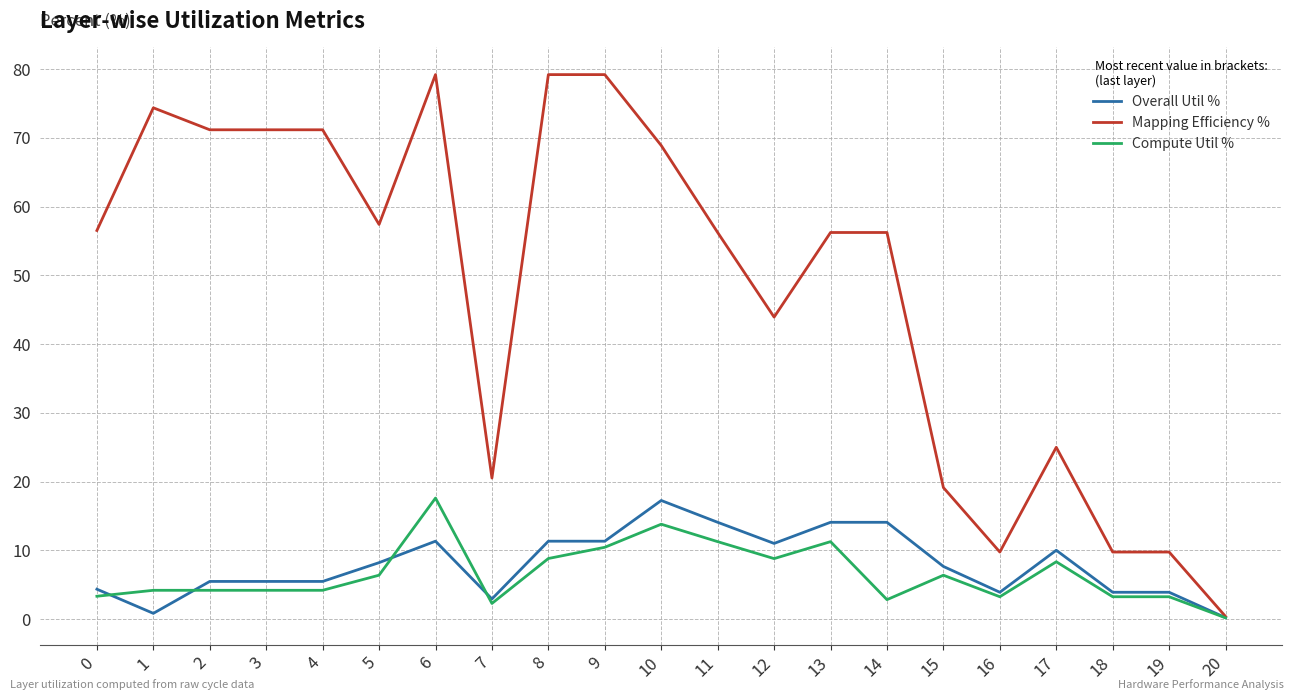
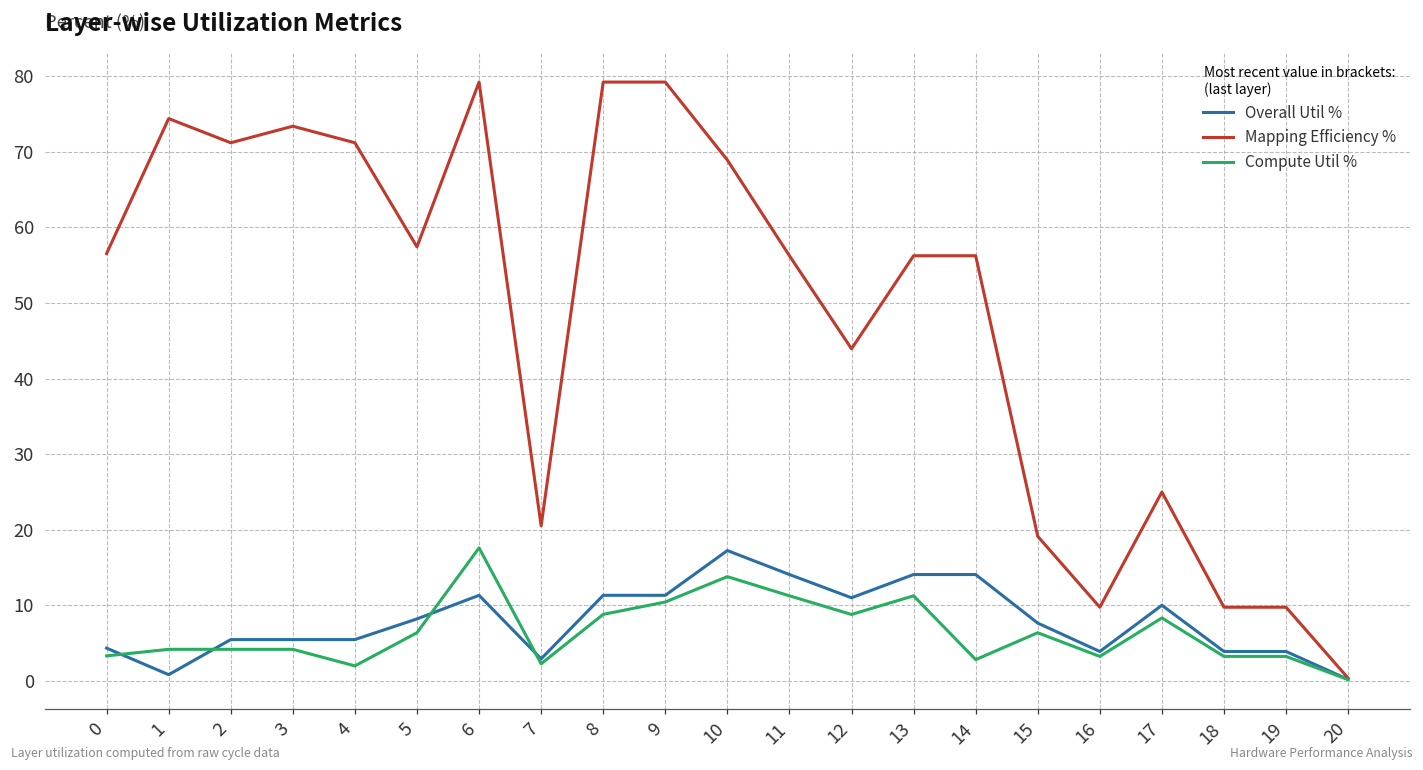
  {
    "Overall Util %": {
      "0": 4,
      "1": 1,
      "2": 5,
      "3": 5,
      "4": 5,
      "5": 8,
      "6": 11,
      "7": 3,
      "8": 11,
      "9": 11,
      "10": 17,
      "11": 14,
      "12": 11,
      "13": 14,
      "14": 14,
      "15": 8,
      "16": 4,
      "17": 10,
      "18": 4,
      "19": 4
    },
    "Mapping Efficiency %": {
      "0": 57,
      "1": 74,
      "2": 71,
-     "3": 71,
+     "3": 73,
      "4": 71,
      "5": 57,
      "6": 79,
      "7": 21,
      "8": 79,
      "9": 79,
      "10": 69,
      "11": 56,
      "12": 44,
      "13": 56,
      "14": 56,
      "15": 19,
      "16": 10,
      "17": 25,
      "18": 10,
      "19": 10
    },
    "Compute Util %": {
      "0": 3,
      "1": 4,
      "2": 4,
      "3": 4,
-     "4": 4,
+     "4": 2,
      "5": 6,
      "6": 18,
      "7": 2,
      "8": 9,
      "9": 10,
      "10": 14,
      "11": 11,
      "12": 9,
      "13": 11,
      "14": 3,
      "15": 6,
      "16": 3,
      "17": 8,
      "18": 3,
      "19": 3
    }
  }
